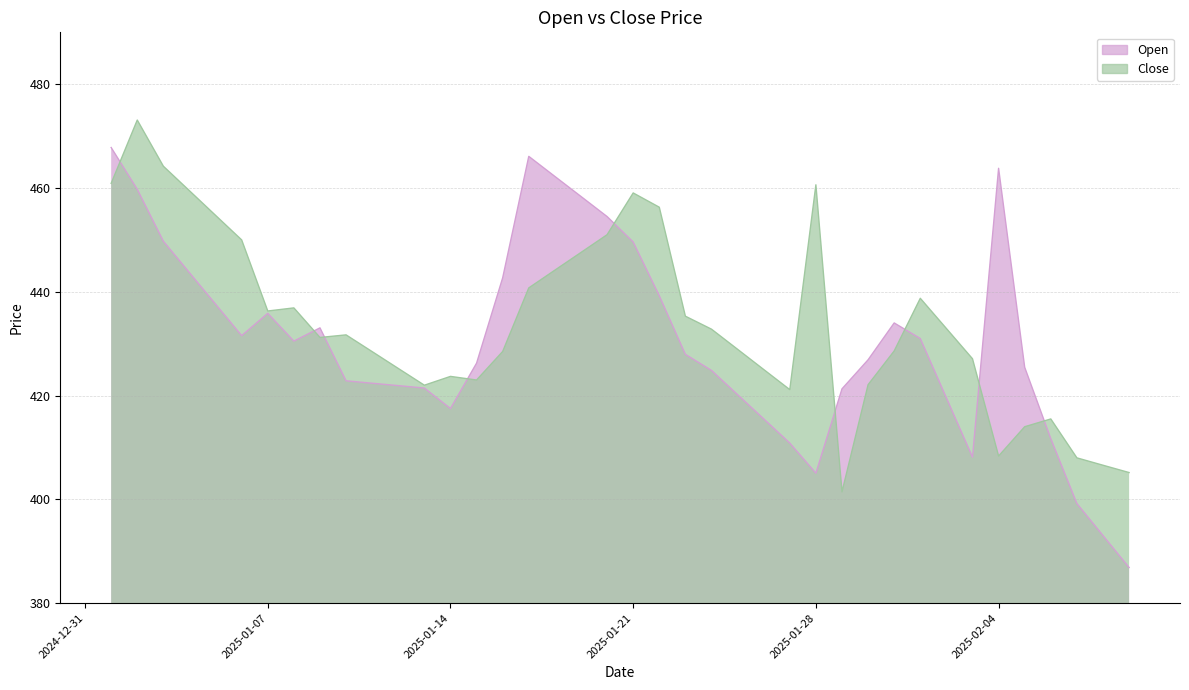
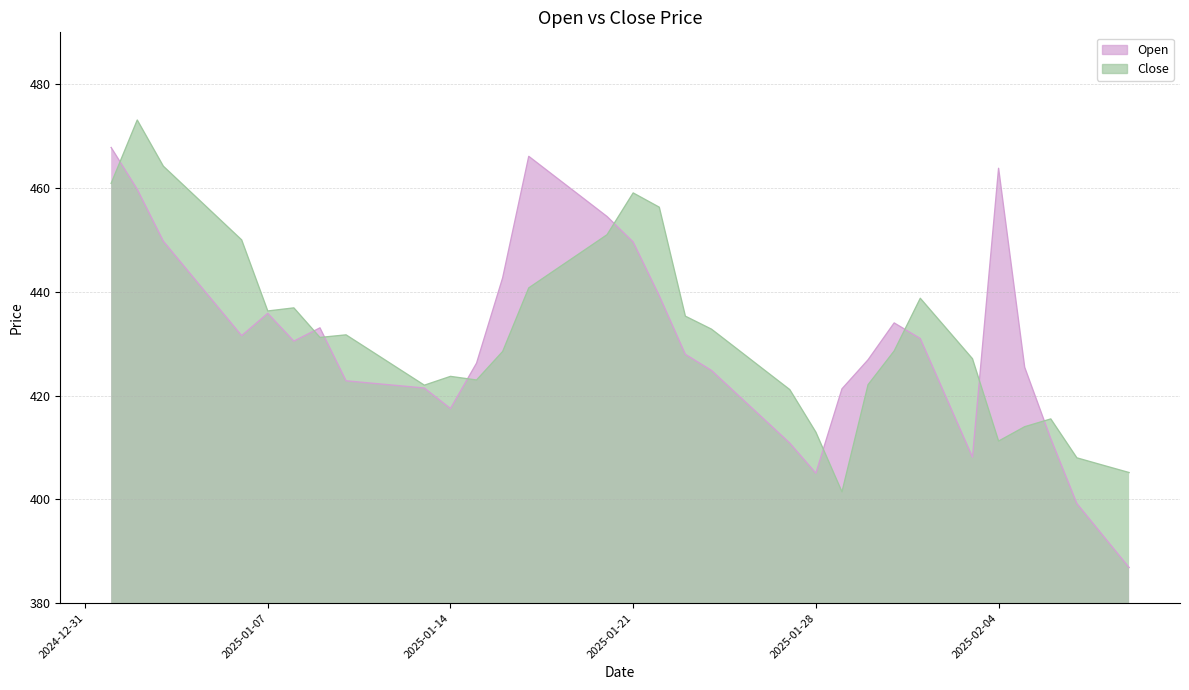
  {
    "Open": {
      "2025-01-14": 418,
      "2025-01-21": 450,
      "2025-01-28": 405,
      "2025-02-04": 464
    },
    "Close": {
      "2025-01-14": 424,
      "2025-01-21": 459,
-     "2025-01-28": 461,
-     "2025-02-04": 408
+     "2025-01-28": 413,
+     "2025-02-04": 411
    }
  }
